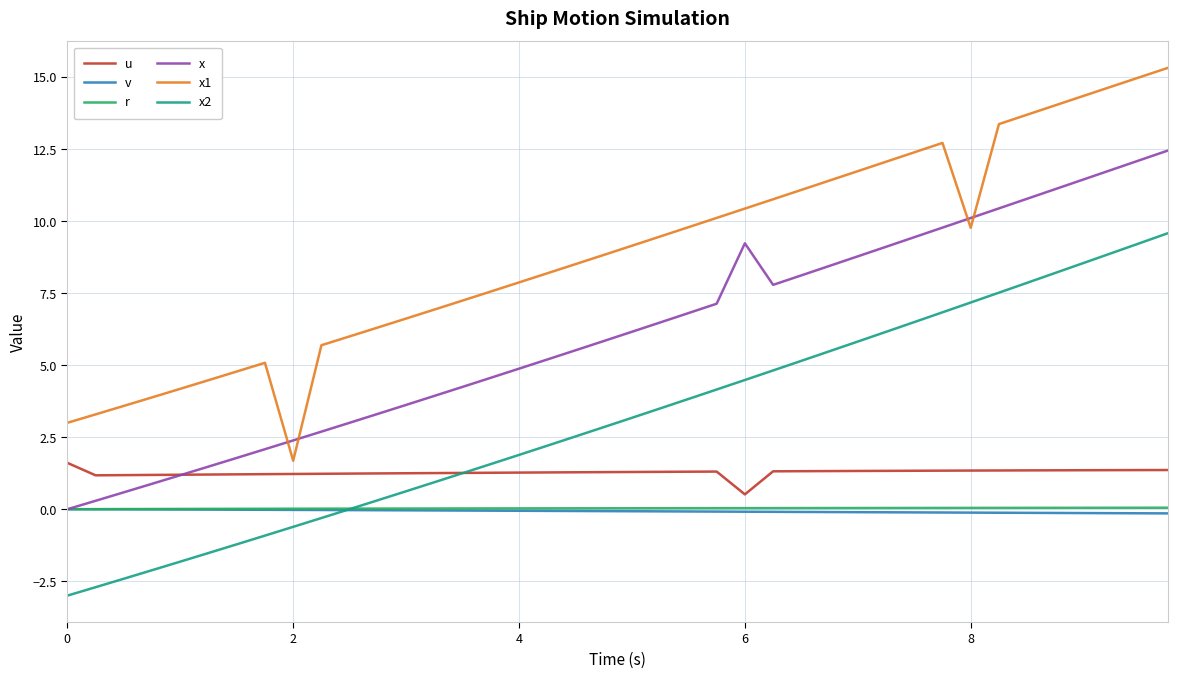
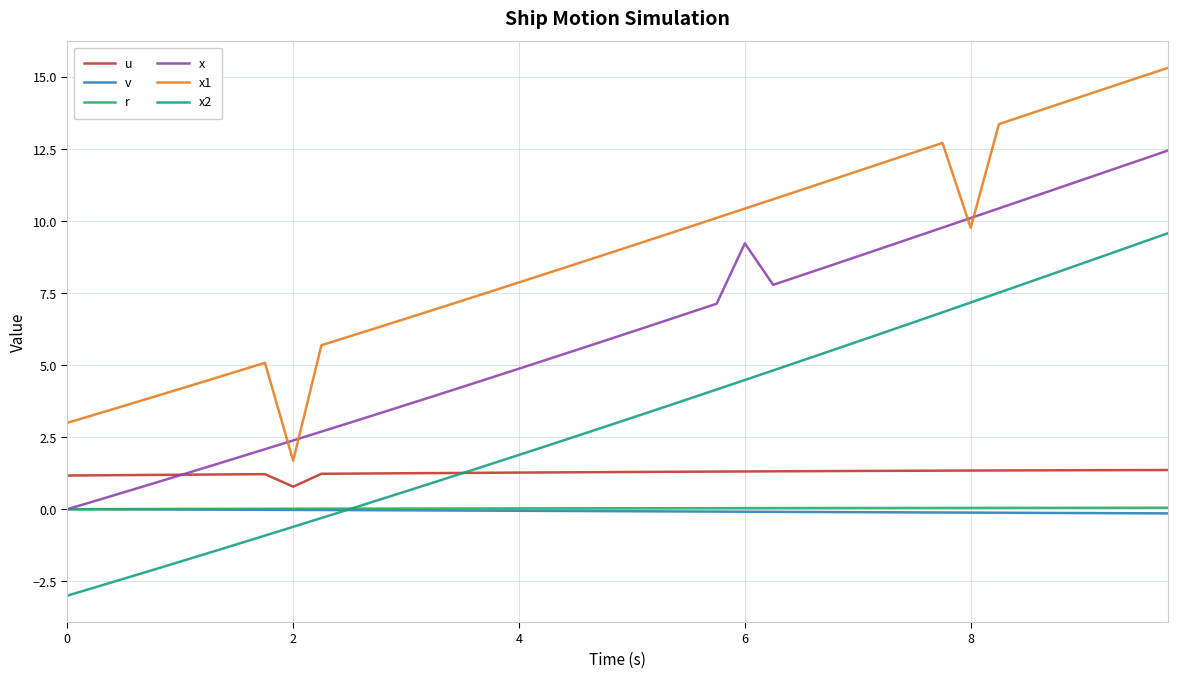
  {
    "u": {
-     "0": 1.6,
-     "2": 1.2,
+     "0": 1.2,
+     "2": 0.8,
      "4": 1.3,
-     "6": 0.5,
+     "6": 1.3,
      "8": 1.3
    },
    "v": {
      "6": -0.1,
      "8": -0.1
    },
    "x": {
      "2": 2.4,
      "4": 4.9,
      "6": 9.2,
      "8": 10.1
    },
    "x1": {
      "0": 3.0,
      "2": 1.7,
      "4": 7.9,
      "6": 10.4,
      "8": 9.8
    }
  }
